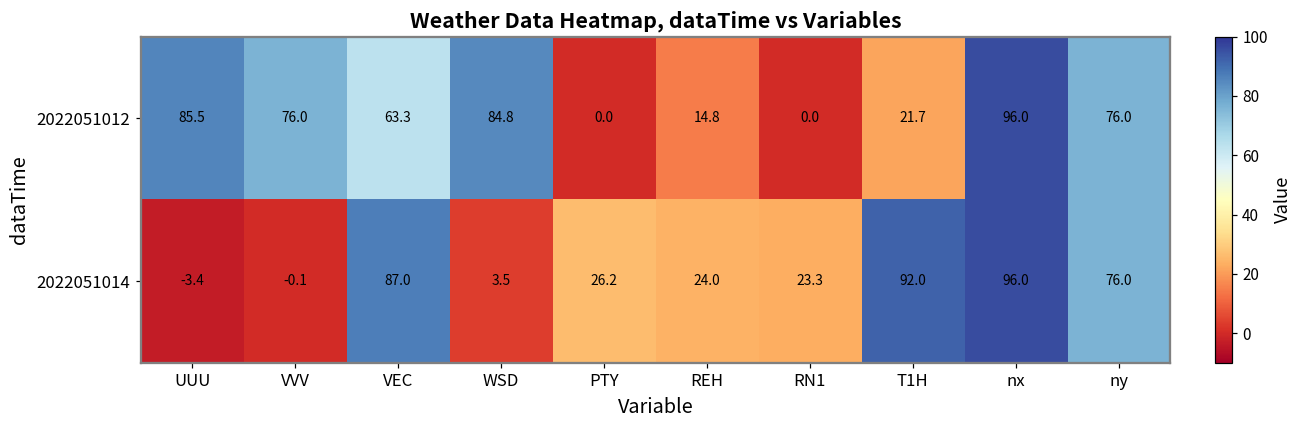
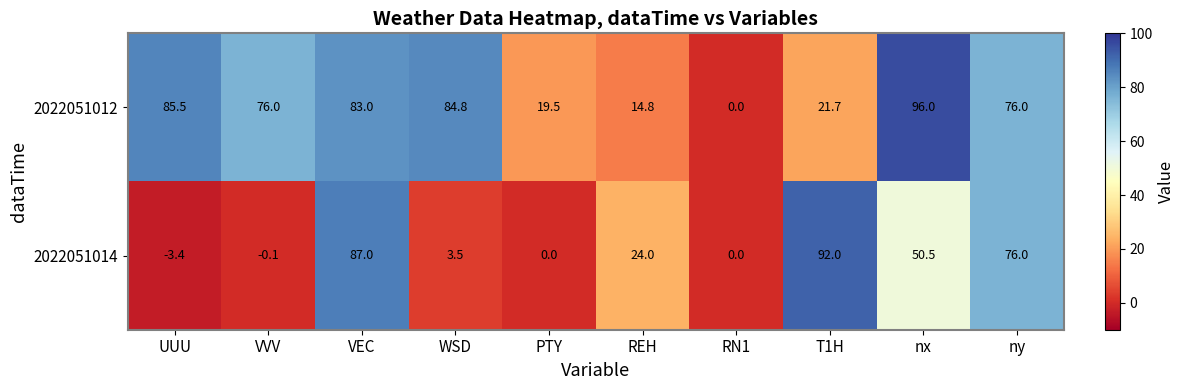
  {
    "2022051012": {
      "UUU": 85.5,
      "VVV": 76.0,
-     "VEC": 63.3,
+     "VEC": 83.0,
      "WSD": 84.8,
-     "PTY": 0.0,
+     "PTY": 19.5,
      "REH": 14.8,
      "RN1": 0.0,
      "T1H": 21.7,
      "nx": 96.0,
      "ny": 76.0
    },
    "2022051014": {
      "UUU": -3.4,
      "VVV": -0.1,
      "VEC": 87.0,
      "WSD": 3.5,
-     "PTY": 26.2,
+     "PTY": 0.0,
      "REH": 24.0,
-     "RN1": 23.3,
+     "RN1": 0.0,
      "T1H": 92.0,
-     "nx": 96.0,
+     "nx": 50.5,
      "ny": 76.0
    }
  }
